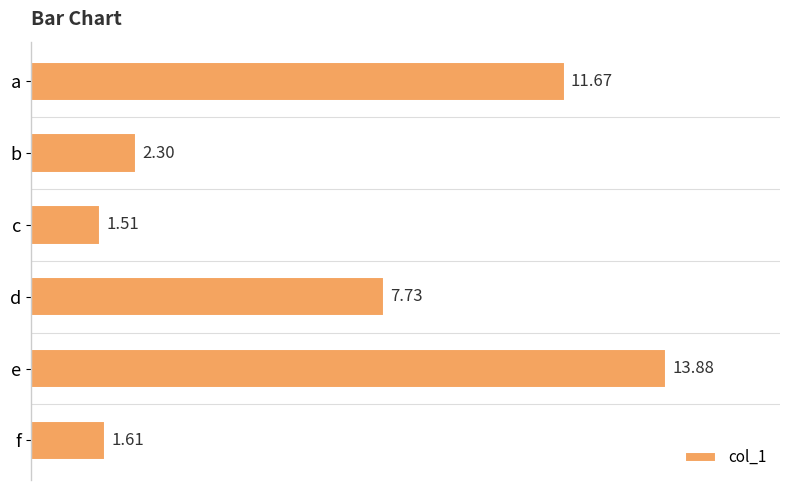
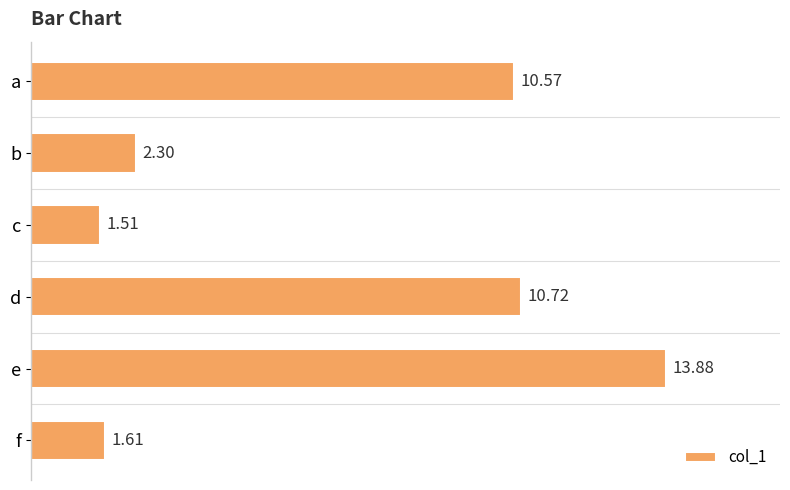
  {
-   "a": 11.67,
+   "a": 10.57,
    "b": 2.30,
    "c": 1.51,
-   "d": 7.73,
+   "d": 10.72,
    "e": 13.88,
    "f": 1.61
  }
